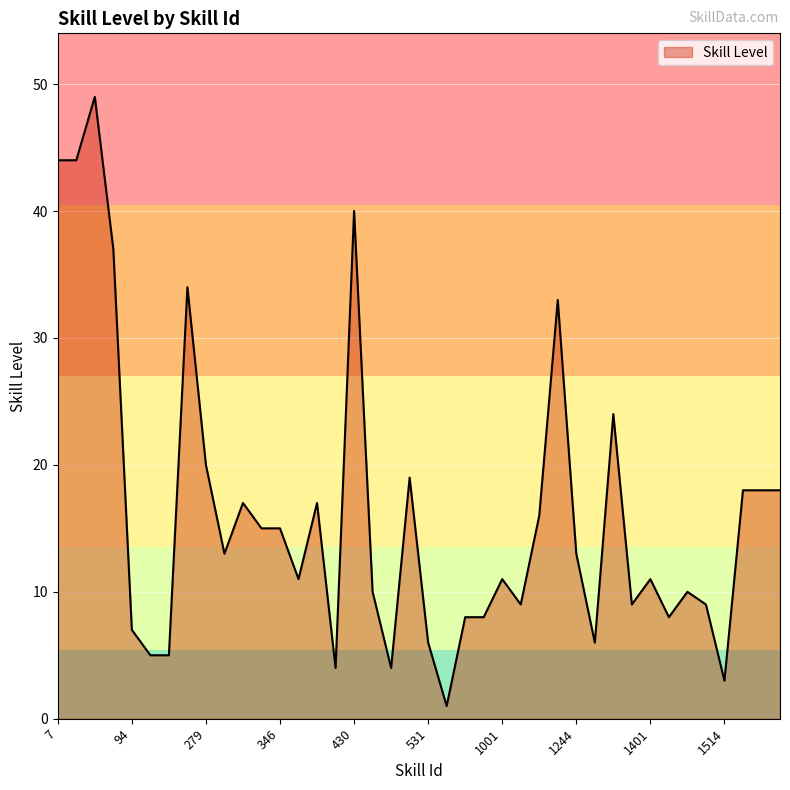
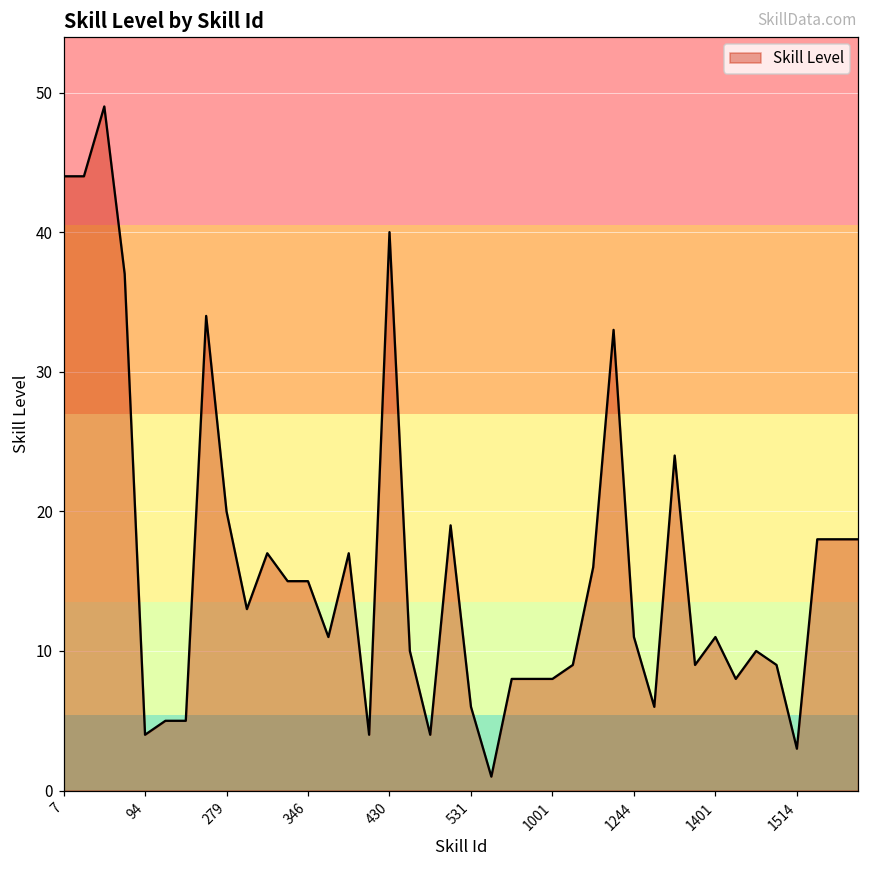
  {
-   "94": 7,
+   "94": 4,
    "279": 20,
    "346": 15,
    "430": 40,
    "531": 6,
-   "1001": 11,
-   "1244": 13,
+   "1001": 8,
+   "1244": 11,
    "1401": 11,
    "1514": 3
  }
